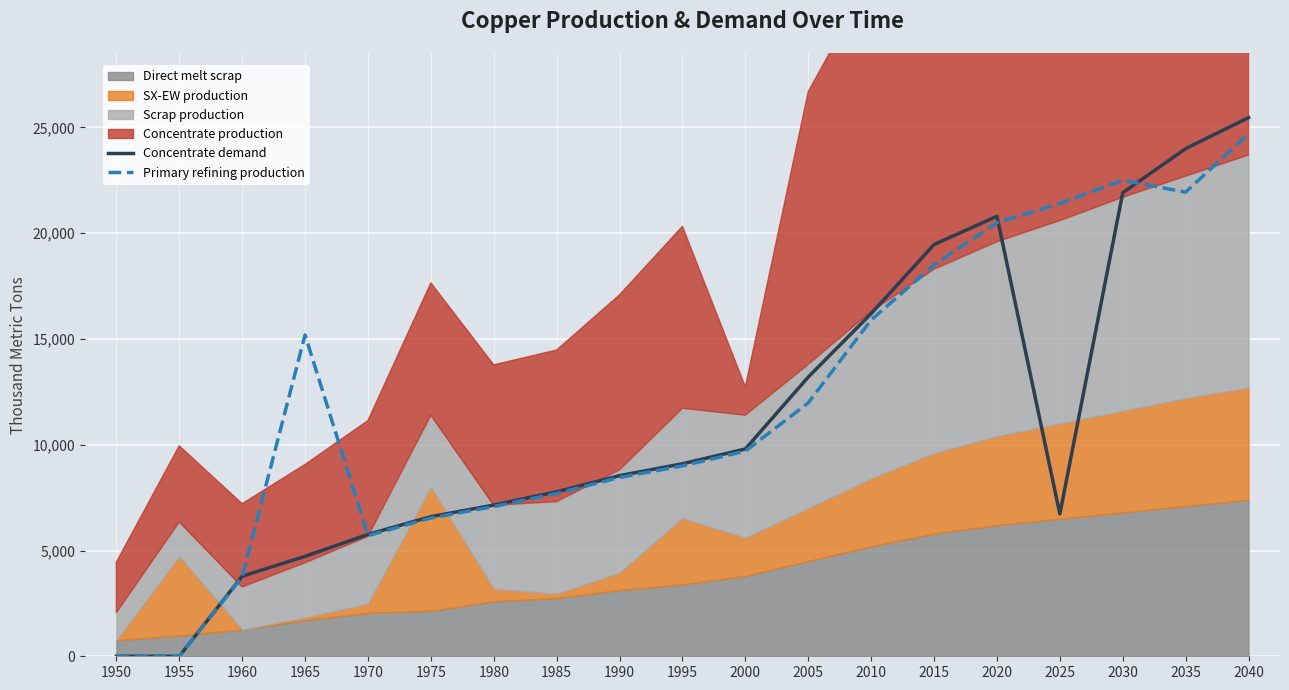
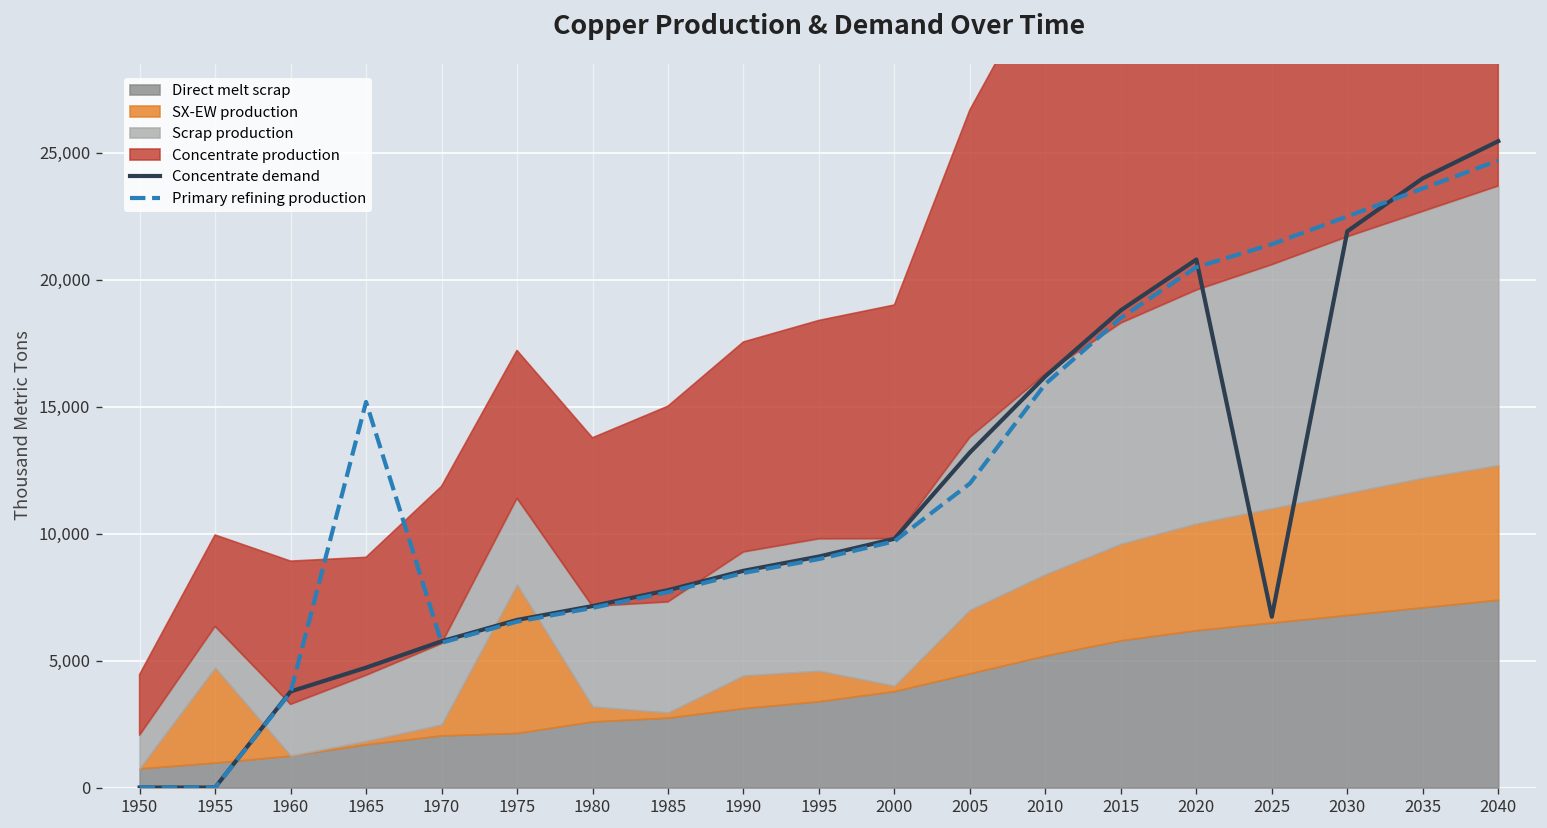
  {
    "Concentrate demand": {
      "1965": "4,700",
      "2005": "13,200",
-     "2015": "19,500",
+     "2015": "18,800",
      "2020": "20,800",
      "2025": "6,700",
      "2030": "21,900",
      "2035": "24,000",
      "2040": "25,500"
    },
    "SX-EW production": {
      "1955": "3,700",
      "1965": "100",
      "1970": "400",
      "1975": "5,800",
      "1980": "600",
      "1985": "200",
-     "1990": "800",
-     "1995": "3,100",
-     "2000": "1,800",
+     "1990": "1,300",
+     "1995": "1,200",
+     "2000": "200",
      "2005": "2,500",
      "2010": "3,200",
      "2015": "3,800",
      "2020": "4,200",
      "2025": "4,500",
      "2030": "4,800",
      "2035": "5,100",
      "2040": "5,300"
    },
    "Primary refining production": {
      "1965": "15,200",
      "2005": "12,000",
      "2010": "15,900",
      "2015": "18,500",
      "2020": "20,500",
      "2025": "21,400",
      "2030": "22,500",
-     "2035": "21,900",
+     "2035": "23,600",
      "2040": "24,700"
    },
    "Concentrate production": {
      "1950": "2,400",
      "1955": "3,600",
-     "1960": "3,900",
+     "1960": "5,600",
      "1965": "4,600",
-     "1970": "5,500",
-     "1975": "6,300",
+     "1970": "6,200",
+     "1975": "5,800",
      "1980": "6,600",
-     "1985": "7,200",
+     "1985": "7,700",
      "1990": "8,300",
      "1995": "8,600",
-     "2000": "1,300",
+     "2000": "9,200",
      "2005": "12,900"
    }
  }
